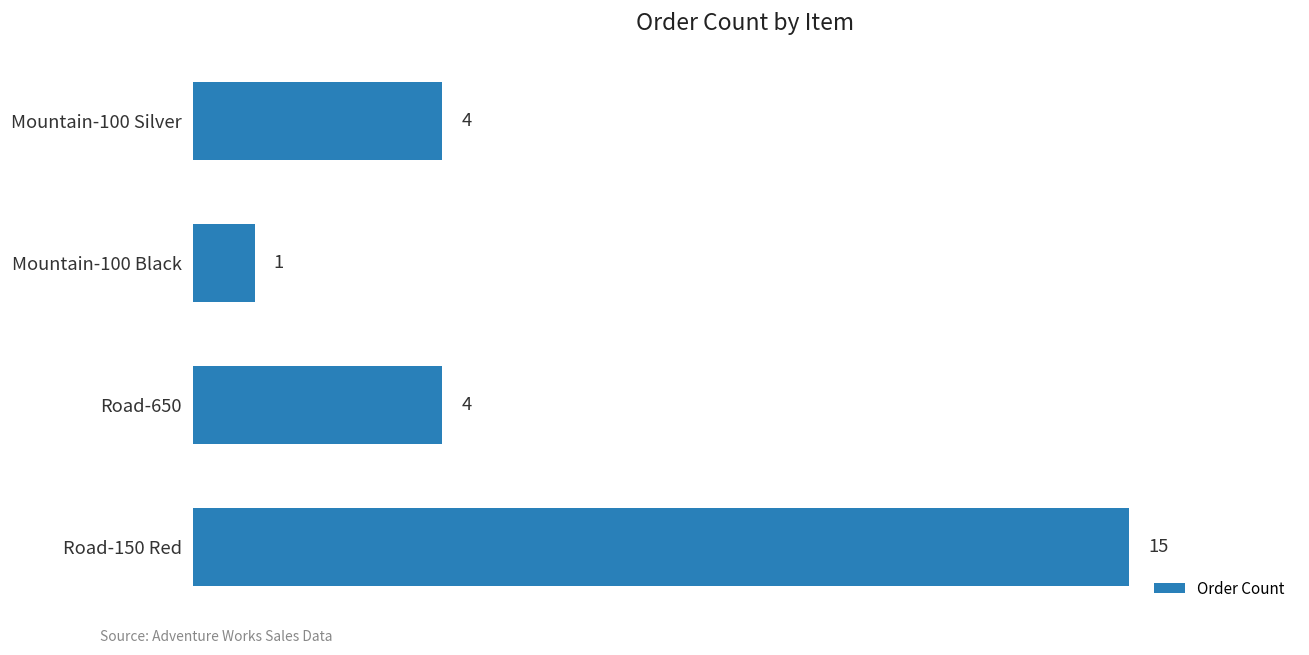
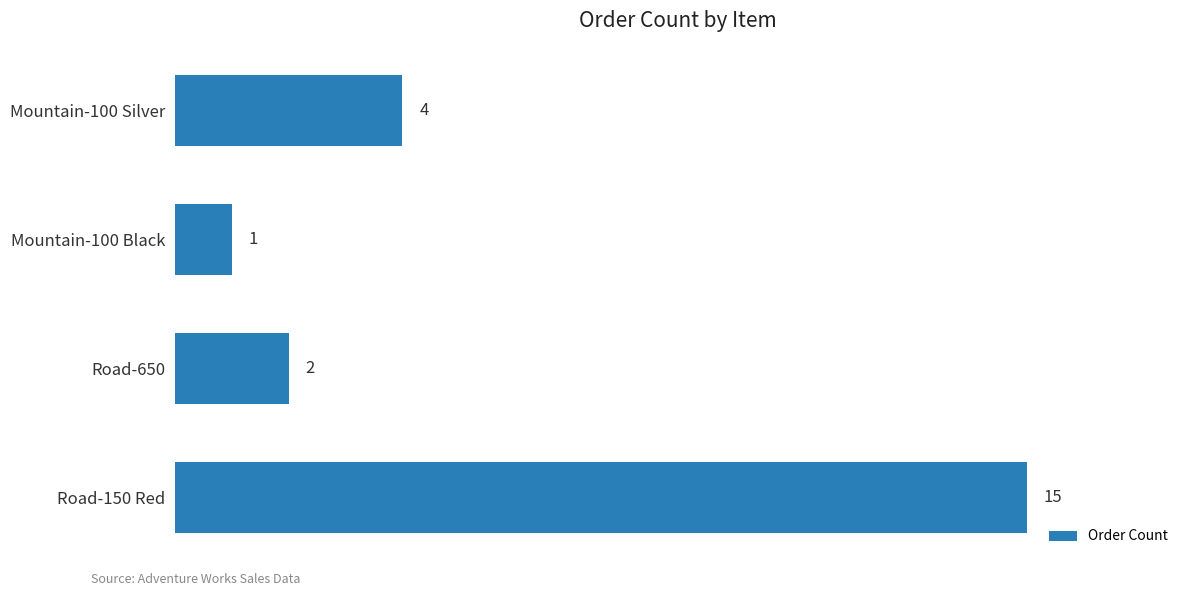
  {
    "Mountain-100 Silver": 4,
    "Mountain-100 Black": 1,
-   "Road-650": 4,
+   "Road-650": 2,
    "Road-150 Red": 15
  }
